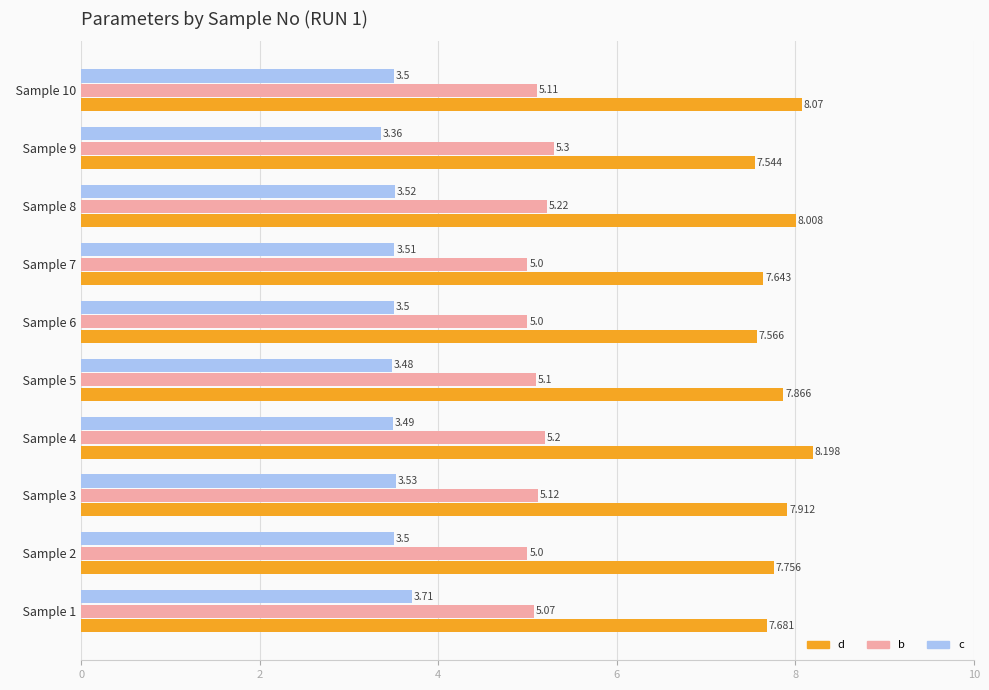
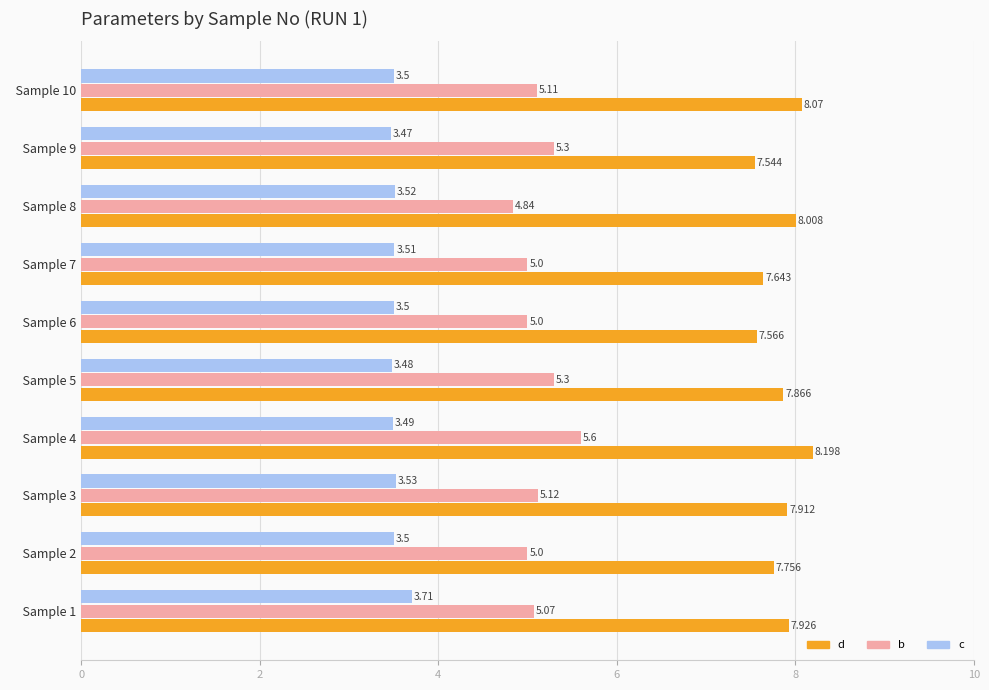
  {
    "d": {
      "Sample 10": 8.07,
      "Sample 9": 7.544,
      "Sample 8": 8.008,
      "Sample 7": 7.643,
      "Sample 6": 7.566,
      "Sample 5": 7.866,
      "Sample 4": 8.198,
      "Sample 3": 7.912,
      "Sample 2": 7.756,
-     "Sample 1": 7.681
+     "Sample 1": 7.926
    },
    "b": {
      "Sample 10": 5.11,
      "Sample 9": 5.3,
-     "Sample 8": 5.22,
+     "Sample 8": 4.84,
      "Sample 7": 5.0,
      "Sample 6": 5.0,
-     "Sample 5": 5.1,
-     "Sample 4": 5.2,
+     "Sample 5": 5.3,
+     "Sample 4": 5.6,
      "Sample 3": 5.12,
      "Sample 2": 5.0,
      "Sample 1": 5.07
    },
    "c": {
      "Sample 10": 3.5,
-     "Sample 9": 3.36,
+     "Sample 9": 3.47,
      "Sample 8": 3.52,
      "Sample 7": 3.51,
      "Sample 6": 3.5,
      "Sample 5": 3.48,
      "Sample 4": 3.49,
      "Sample 3": 3.53,
      "Sample 2": 3.5,
      "Sample 1": 3.71
    }
  }
